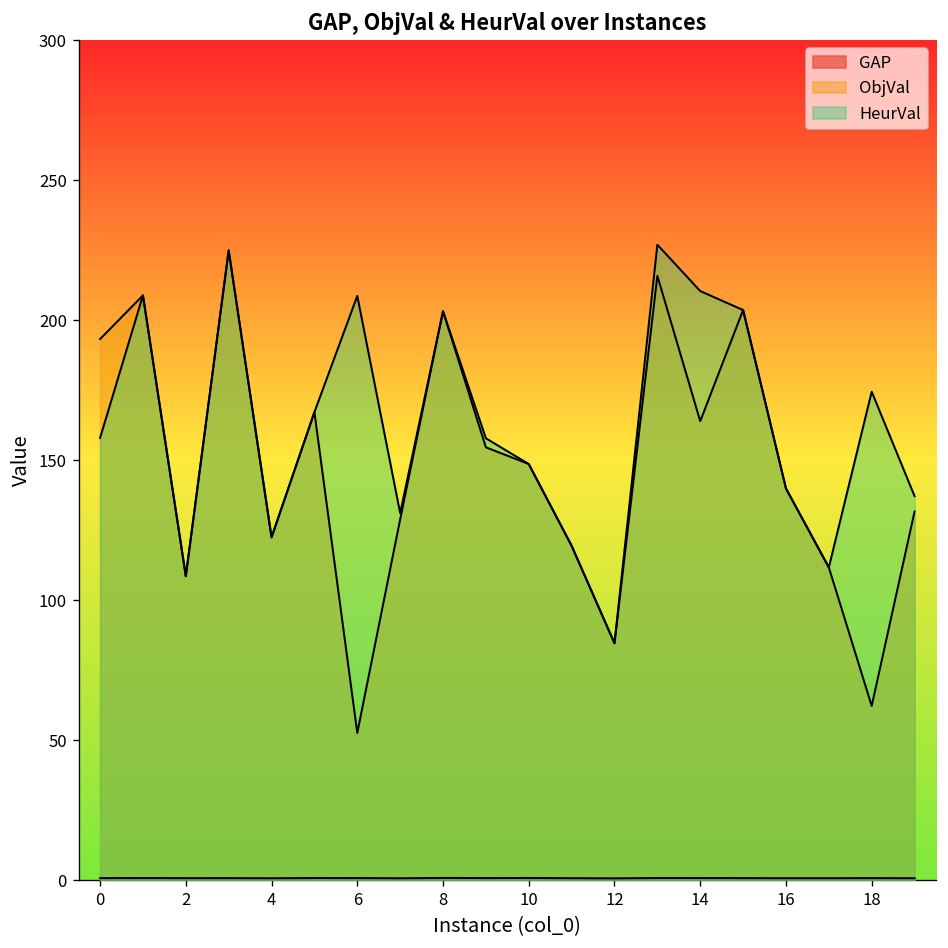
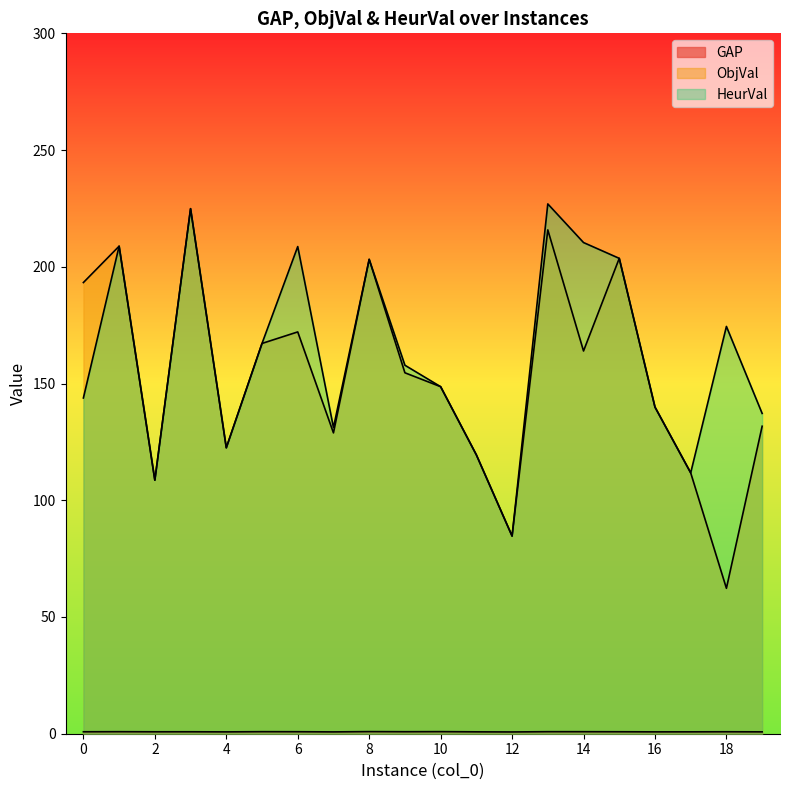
  {
    "GAP": {
      "0": 1,
      "2": 1,
      "4": 1,
      "6": 1,
      "8": 1,
      "10": 1,
      "12": 1,
      "14": 1,
      "16": 1,
      "18": 1
    },
    "ObjVal": {
      "0": 193,
-     "6": 53,
+     "6": 172,
      "14": 164,
      "18": 62
    },
    "HeurVal": {
-     "0": 158,
+     "0": 144,
      "6": 209,
      "14": 210,
      "18": 174
    }
  }
